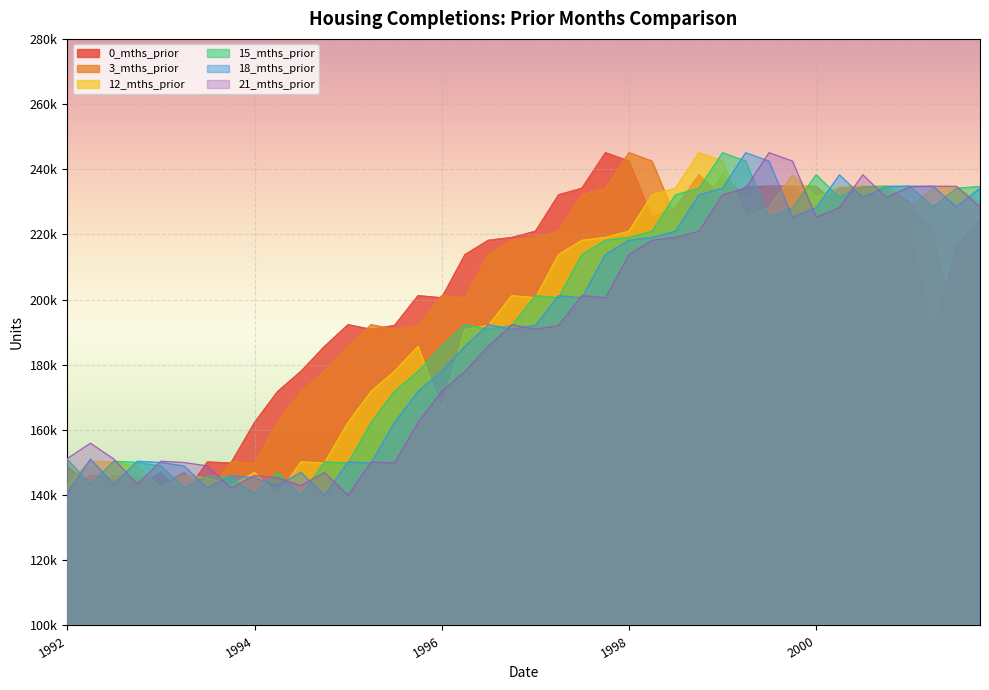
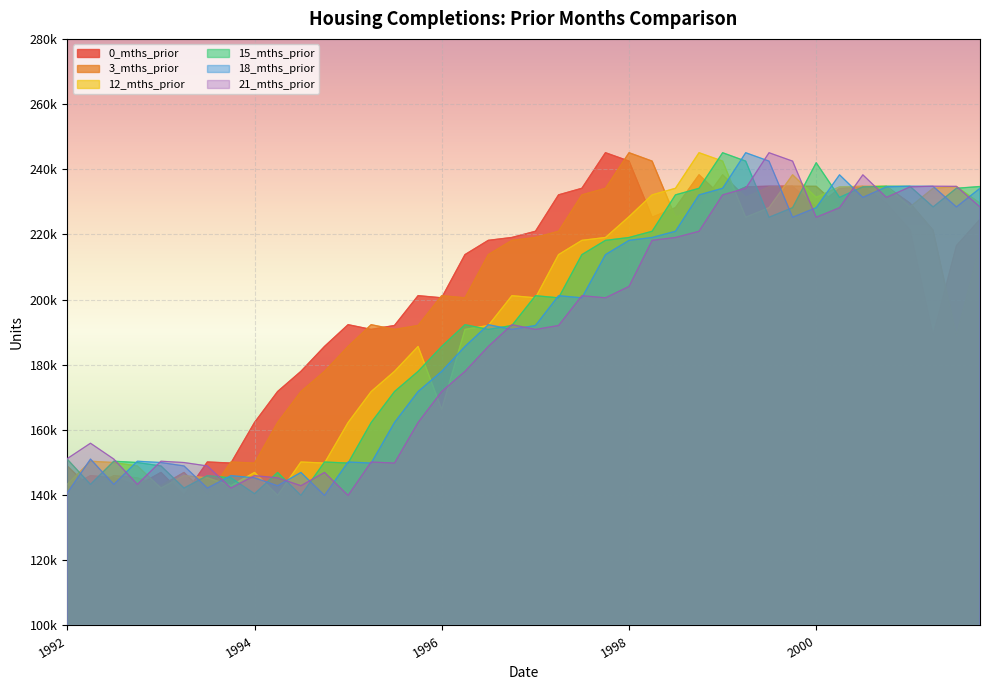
  {
    "12_mths_prior": {
      "1992": 143000,
      "1994": 147000,
      "1996": 166000,
-     "1998": 221000,
+     "1998": 225000,
      "2000": 231000
    },
    "15_mths_prior": {
      "1994": 140000,
      "1996": 186000,
      "1998": 219000,
-     "2000": 238000
+     "2000": 242000
    },
    "18_mths_prior": {
      "1992": 141000,
      "1996": 178000,
      "1998": 218000
    },
    "21_mths_prior": {
      "1996": 172000,
-     "1998": 214000,
+     "1998": 204000,
      "2000": 225000
    }
  }
